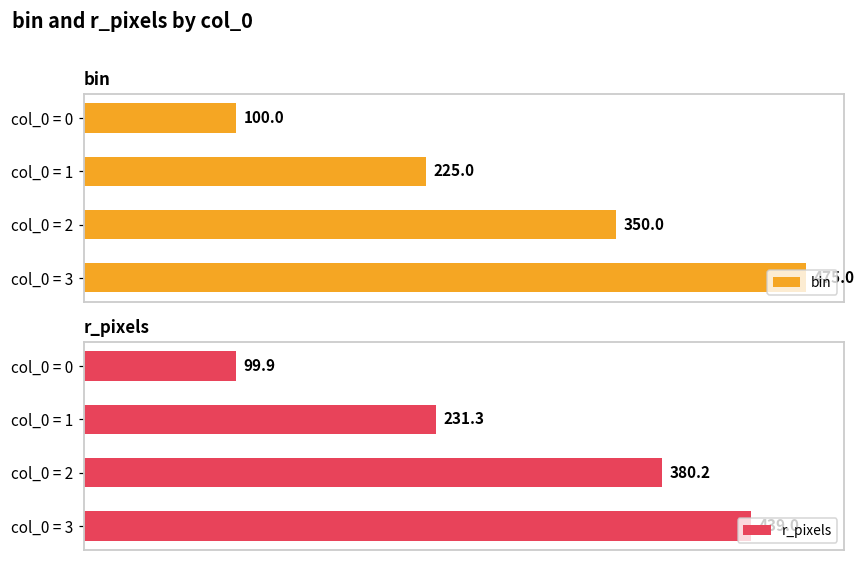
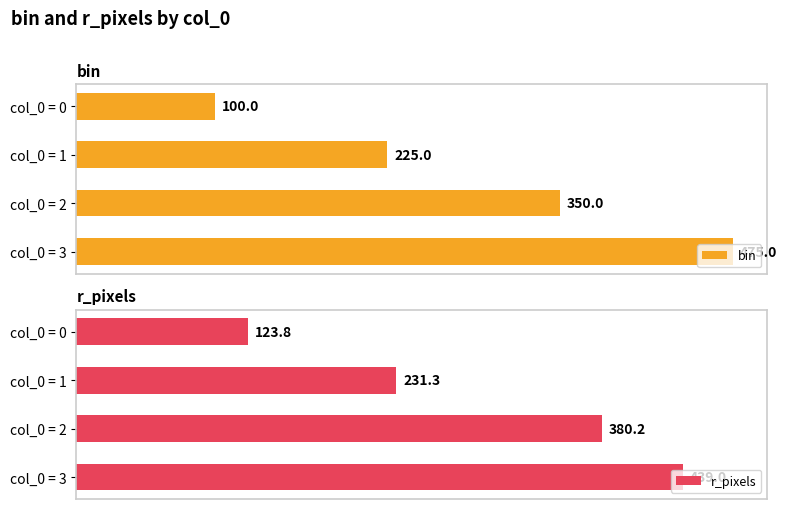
  {
    "bin": {
      "col_0 = 0": 100.0,
      "col_0 = 1": 225.0,
      "col_0 = 2": 350.0
    },
    "r_pixels": {
-     "col_0 = 0": 99.9,
+     "col_0 = 0": 123.8,
      "col_0 = 1": 231.3,
      "col_0 = 2": 380.2
    }
  }
